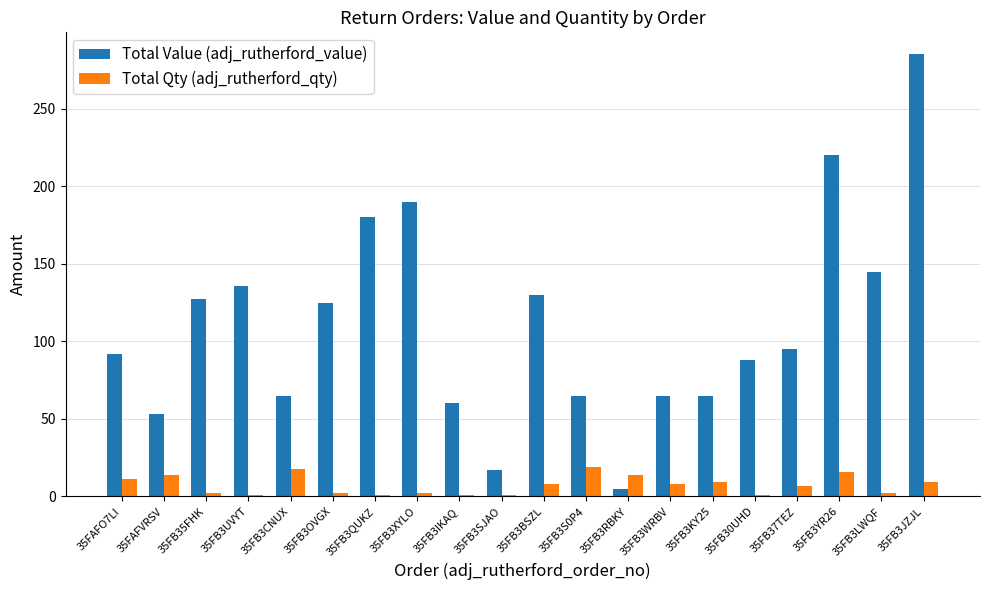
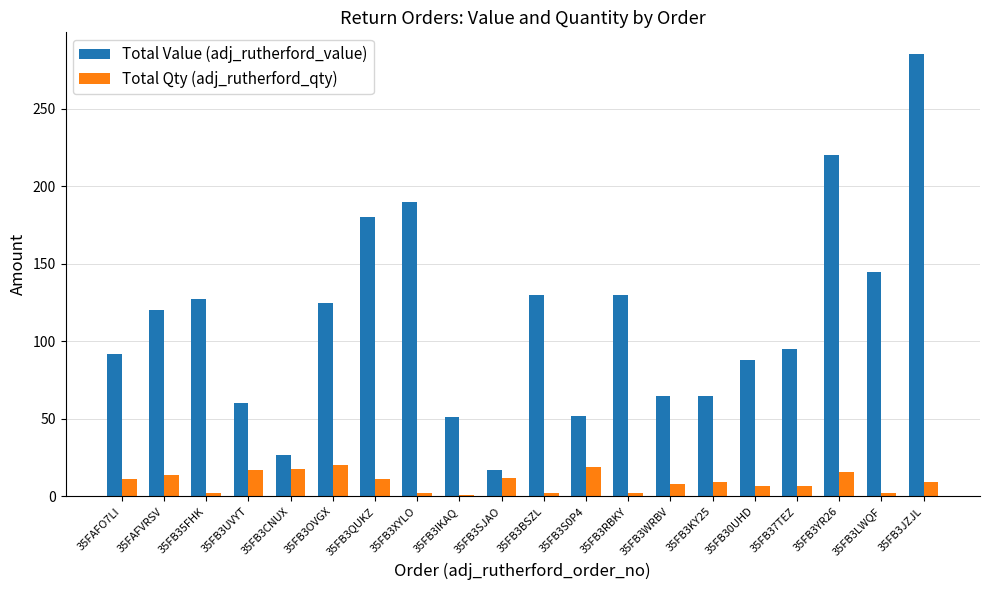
  {
    "Total Value (adj_rutherford_value)": {
      "35FAFO7LI": 92,
-     "35FAFVRSV": 53,
+     "35FAFVRSV": 120,
      "35FB35FHK": 127,
-     "35FB3UVYT": 136,
-     "35FB3CNUX": 65,
+     "35FB3UVYT": 60,
+     "35FB3CNUX": 27,
      "35FB3OVGX": 125,
      "35FB3QUKZ": 180,
      "35FB3XYLO": 190,
-     "35FB3IKAQ": 60,
+     "35FB3IKAQ": 51,
      "35FB3SJAO": 17,
      "35FB3BSZL": 130,
-     "35FB3S0P4": 65,
-     "35FB3RBKY": 5,
+     "35FB3S0P4": 52,
+     "35FB3RBKY": 130,
      "35FB3WRBV": 65,
      "35FB3KY25": 65,
      "35FB30UHD": 88,
      "35FB37TEZ": 95,
      "35FB3YR26": 220,
      "35FB3LWQF": 145,
      "35FB3JZJL": 285
    },
    "Total Qty (adj_rutherford_qty)": {
      "35FAFO7LI": 11,
      "35FAFVRSV": 14,
      "35FB35FHK": 2,
-     "35FB3UVYT": 1,
+     "35FB3UVYT": 17,
      "35FB3CNUX": 18,
-     "35FB3OVGX": 2,
-     "35FB3QUKZ": 1,
+     "35FB3OVGX": 20,
+     "35FB3QUKZ": 11,
      "35FB3XYLO": 2,
-     "35FB3SJAO": 1,
-     "35FB3BSZL": 8,
+     "35FB3SJAO": 12,
+     "35FB3BSZL": 2,
      "35FB3S0P4": 19,
-     "35FB3RBKY": 14,
+     "35FB3RBKY": 2,
      "35FB3WRBV": 8,
      "35FB3KY25": 9,
-     "35FB30UHD": 1,
+     "35FB30UHD": 7,
      "35FB37TEZ": 7,
      "35FB3YR26": 16,
      "35FB3LWQF": 2,
      "35FB3JZJL": 9
    }
  }
